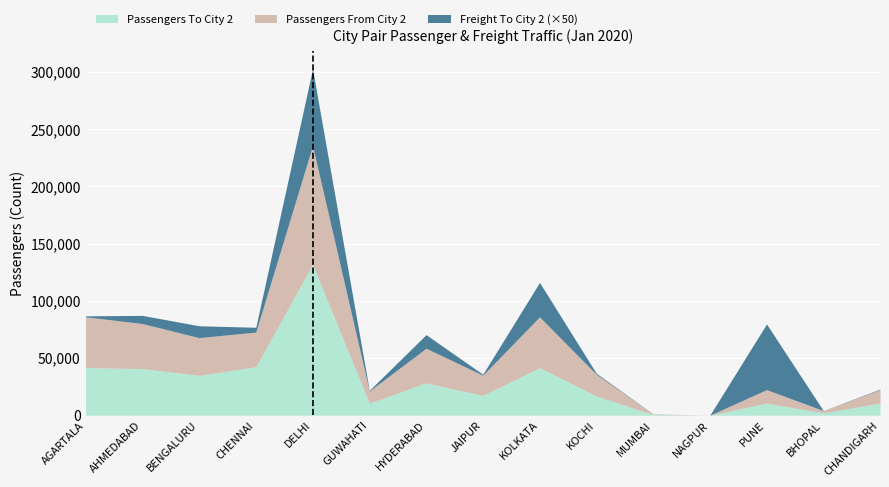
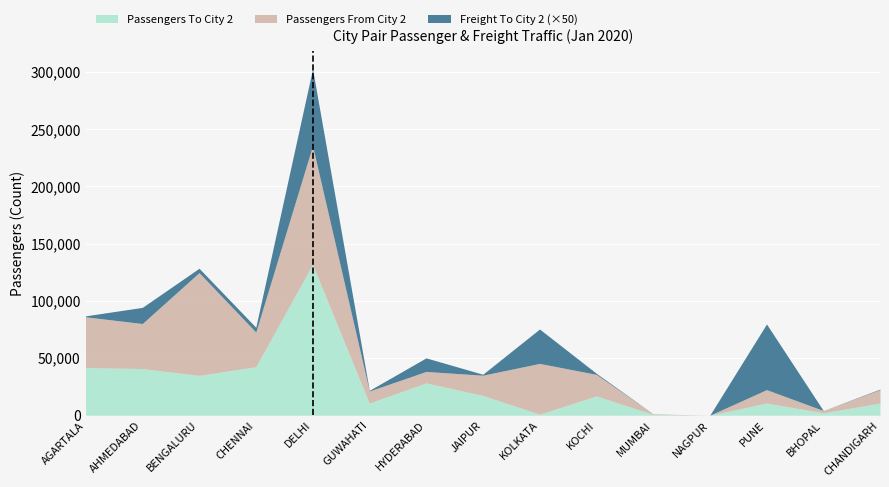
  {
    "Passengers To City 2": {
      "AGARTALA": "42,000",
      "AHMEDABAD": "41,000",
      "BENGALURU": "35,000",
      "CHENNAI": "42,000",
      "DELHI": "132,000",
      "GUWAHATI": "11,000",
      "HYDERABAD": "28,000",
      "JAIPUR": "17,000",
-     "KOLKATA": "42,000",
+     "KOLKATA": "1,000",
      "KOCHI": "17,000",
      "PUNE": "11,000",
      "CHANDIGARH": "11,000"
    },
    "Passengers From City 2": {
      "AHMEDABAD": "39,000",
-     "BENGALURU": "33,000",
+     "BENGALURU": "90,000",
      "CHENNAI": "30,000",
      "DELHI": "104,000",
-     "HYDERABAD": "30,000",
+     "HYDERABAD": "10,000",
      "KOLKATA": "44,000",
      "PUNE": "12,000"
    },
    "Freight To City 2 (×50)": {
-     "AHMEDABAD": "7,000",
-     "BENGALURU": "10,000",
+     "AHMEDABAD": "14,000",
+     "BENGALURU": "4,000",
      "CHENNAI": "4,000",
      "DELHI": "67,000",
      "HYDERABAD": "12,000",
      "KOLKATA": "30,000",
      "PUNE": "57,000"
    }
  }
